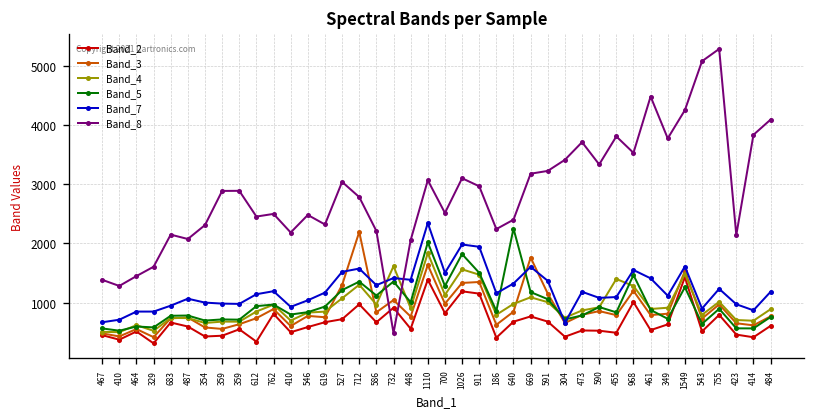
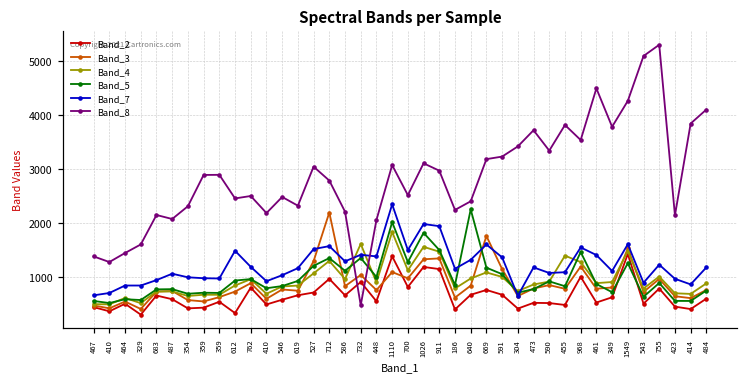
  {
    "Band_2": {
      "329": 300,
      "683": 700,
      "487": 600,
      "354": 400,
      "612": 300,
      "762": 800,
      "546": 600,
      "619": 700,
      "527": 700,
      "712": 1000,
      "586": 700,
      "732": 900,
      "448": 600,
      "1110": 1400,
      "700": 800,
      "1026": 1200,
      "911": 1200,
      "186": 400,
      "640": 700,
      "669": 800,
      "591": 700,
      "304": 400,
      "473": 500,
      "590": 500,
      "455": 500,
      "968": 1000,
      "461": 500,
      "349": 600,
      "1549": 1400,
      "543": 500,
      "755": 800,
      "423": 500,
      "414": 400,
      "484": 600
    },
    "Band_3": {
      "329": 400,
      "354": 600,
      "612": 700,
      "762": 900,
      "546": 800,
      "619": 800,
      "527": 1300,
      "712": 2200,
      "586": 800,
      "732": 1000,
      "448": 800,
-     "1110": 1600,
+     "1110": 1100,
      "700": 1000,
      "1026": 1300,
      "911": 1300,
      "186": 600,
      "640": 800,
      "669": 1800,
      "591": 1200,
      "590": 900,
      "968": 1200,
      "461": 800,
      "349": 800,
      "543": 700,
      "423": 600,
      "414": 600
    },
    "Band_4": {
      "329": 500,
      "612": 800,
      "619": 800,
      "527": 1100,
      "712": 1300,
      "586": 1000,
      "732": 1600,
      "448": 900,
      "1110": 1800,
      "700": 1100,
      "1026": 1600,
      "186": 800,
      "640": 1000,
      "669": 1100,
      "591": 1000,
      "473": 900,
      "455": 1400,
      "968": 1300,
      "349": 900,
      "543": 800,
      "423": 700,
      "414": 700,
      "484": 900
    },
    "Band_5": {
      "467": 600,
      "329": 600,
      "612": 900,
      "619": 900,
      "527": 1200,
      "712": 1400,
      "586": 1100,
      "732": 1400,
      "448": 1000,
      "1110": 2000,
      "700": 1300,
      "1026": 1800,
      "186": 900,
      "640": 2300,
      "669": 1200,
      "591": 1100,
      "968": 1500,
      "349": 700,
      "1549": 1300,
      "543": 600,
      "755": 900,
      "423": 600,
      "414": 600
    },
    "Band_7": {
      "467": 700,
      "464": 800,
      "329": 800,
      "683": 900,
      "487": 1100,
      "354": 1000,
-     "612": 1100,
+     "612": 1500,
      "762": 1200,
      "546": 1000,
      "619": 1200,
      "527": 1500,
      "712": 1600,
      "586": 1300,
      "732": 1400,
      "448": 1400,
      "1110": 2300,
      "700": 1500,
      "1026": 2000,
      "911": 1900,
      "186": 1200,
      "640": 1300,
      "669": 1600,
      "591": 1400,
      "473": 1200,
      "590": 1100,
      "455": 1100,
      "968": 1600,
      "461": 1400,
      "349": 1100,
      "1549": 1600,
      "543": 900,
      "755": 1200,
      "423": 1000,
      "414": 900,
      "484": 1200
    },
    "Band_8": {
      "467": 1400,
      "464": 1400,
      "329": 1600,
      "683": 2200,
      "487": 2100,
      "354": 2300,
      "612": 2500,
      "762": 2500,
      "546": 2500,
      "619": 2300,
      "527": 3000,
      "712": 2800,
      "586": 2200,
      "732": 500,
      "448": 2100,
      "1110": 3100,
      "700": 2500,
      "1026": 3100,
      "911": 3000,
      "186": 2200,
      "640": 2400,
      "669": 3200,
      "591": 3200,
      "304": 3400,
      "473": 3700,
      "590": 3300,
      "455": 3800,
      "968": 3500,
      "461": 4500,
      "349": 3800,
      "1549": 4300,
      "543": 5100,
      "755": 5300,
      "423": 2100,
      "414": 3800,
      "484": 4100
    }
  }
